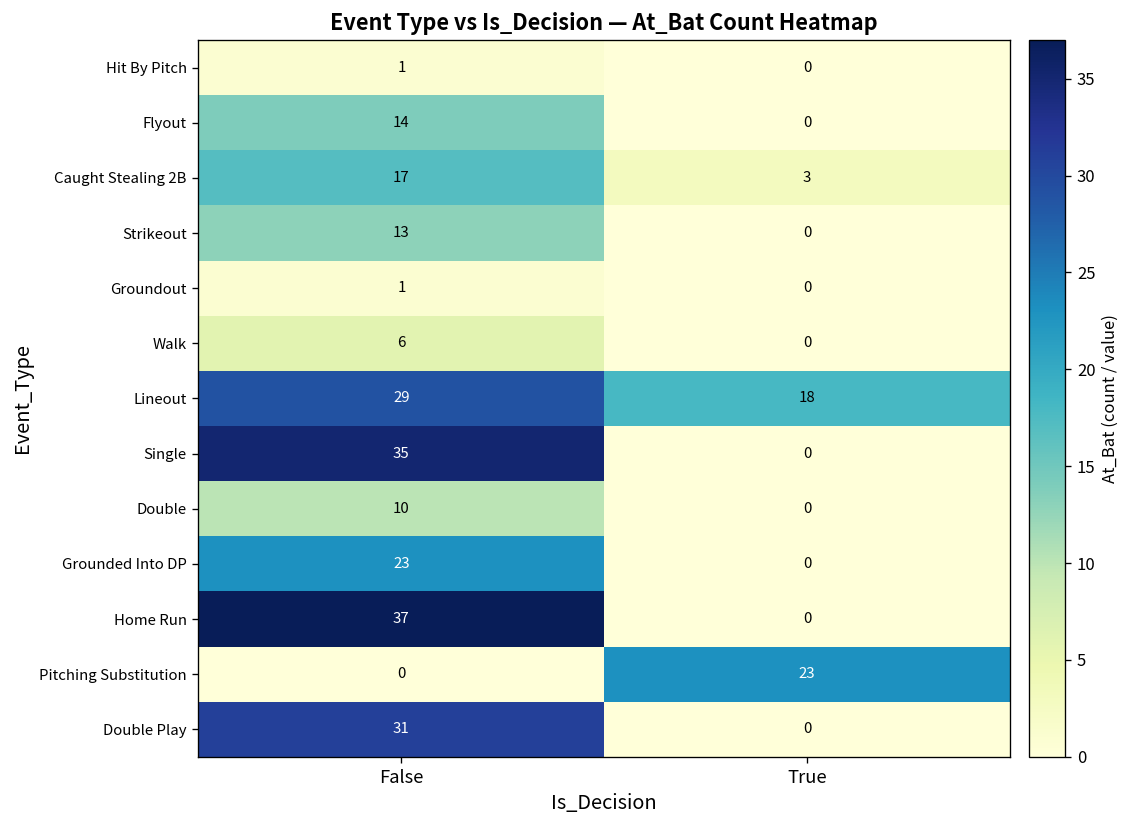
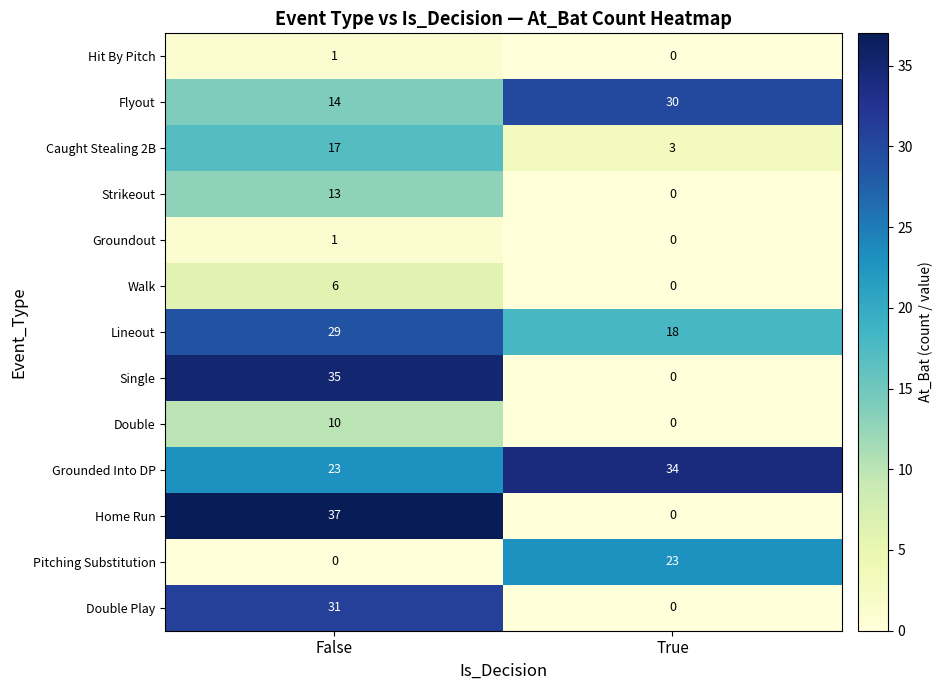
  {
    "Hit By Pitch": {
      "False": 1,
      "True": 0
    },
    "Flyout": {
      "False": 14,
-     "True": 0
+     "True": 30
    },
    "Caught Stealing 2B": {
      "False": 17,
      "True": 3
    },
    "Strikeout": {
      "False": 13,
      "True": 0
    },
    "Groundout": {
      "False": 1,
      "True": 0
    },
    "Walk": {
      "False": 6,
      "True": 0
    },
    "Lineout": {
      "False": 29,
      "True": 18
    },
    "Single": {
      "False": 35,
      "True": 0
    },
    "Double": {
      "False": 10,
      "True": 0
    },
    "Grounded Into DP": {
      "False": 23,
-     "True": 0
+     "True": 34
    },
    "Home Run": {
      "False": 37,
      "True": 0
    },
    "Pitching Substitution": {
      "False": 0,
      "True": 23
    },
    "Double Play": {
      "False": 31,
      "True": 0
    }
  }
